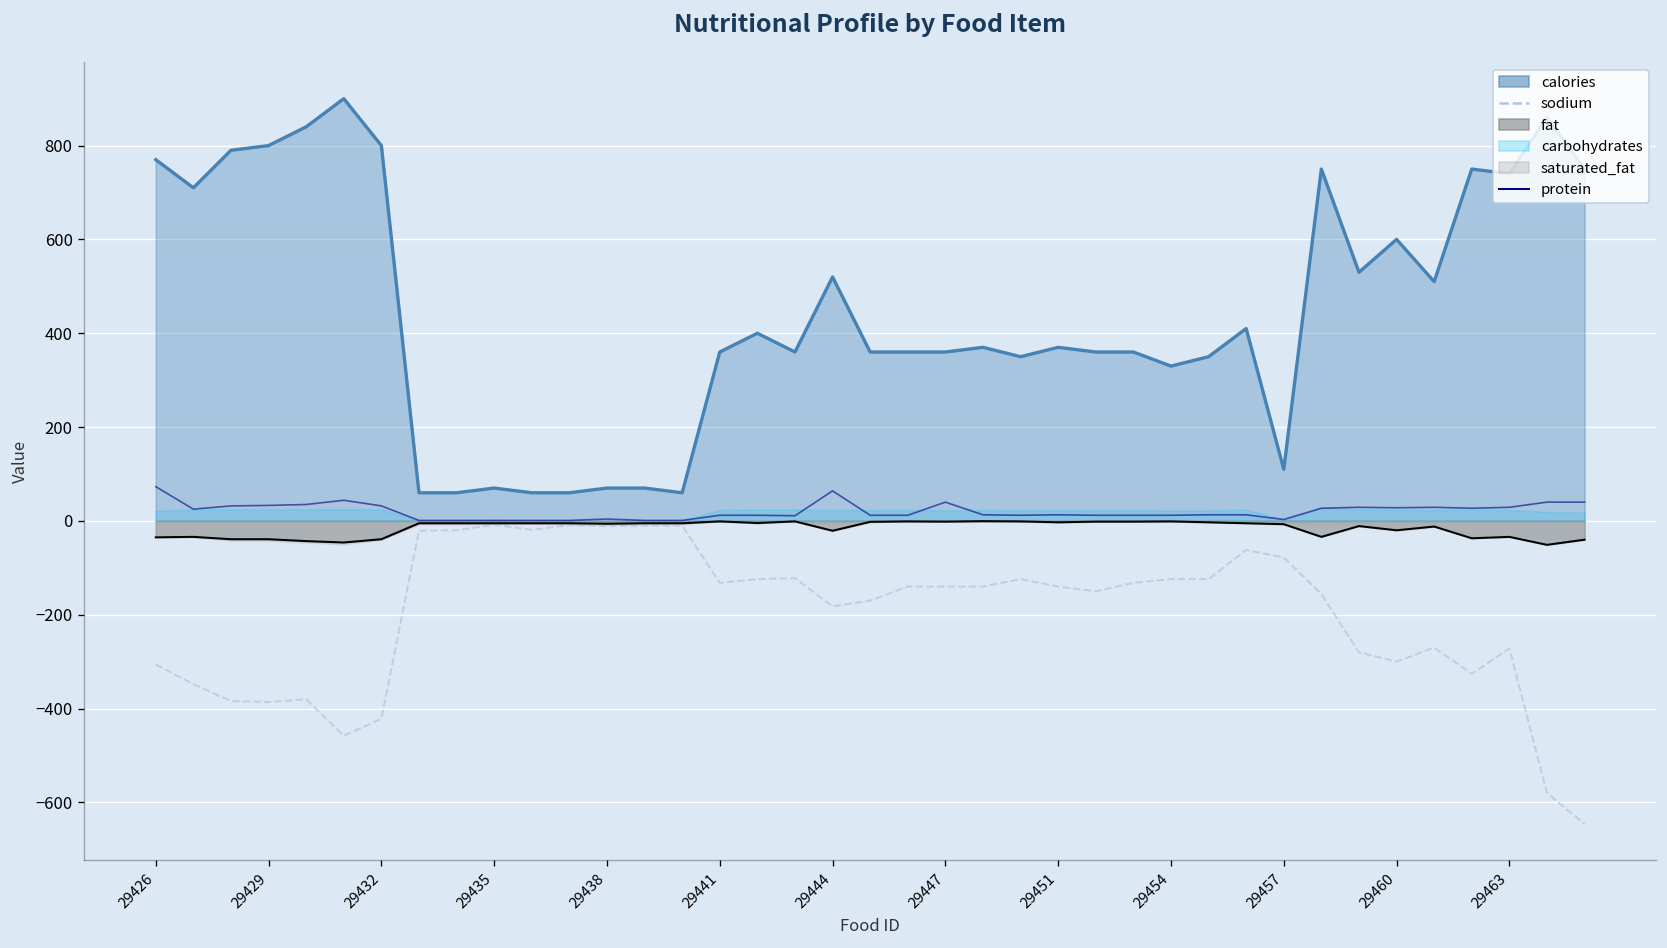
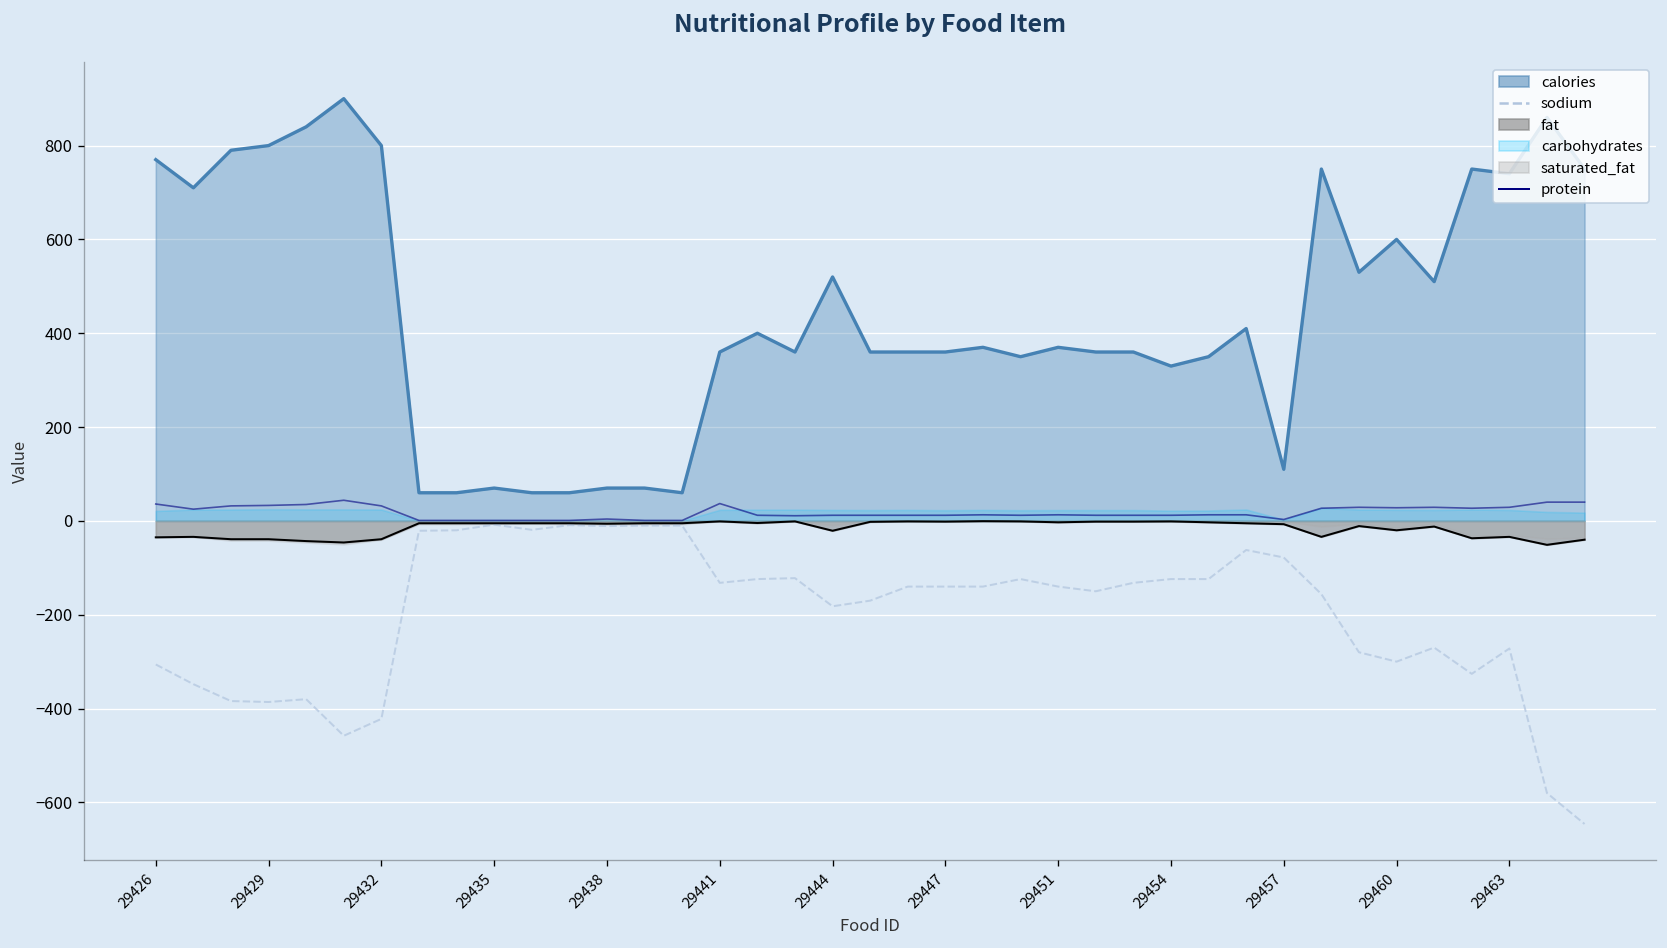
  {
    "protein": {
-     "29426": 70,
+     "29426": 40,
      "29429": 30,
      "29432": 30,
-     "29441": 10,
-     "29444": 60,
-     "29447": 40,
+     "29441": 40,
+     "29444": 10,
+     "29447": 10,
      "29451": 10,
      "29454": 10
    }
  }
